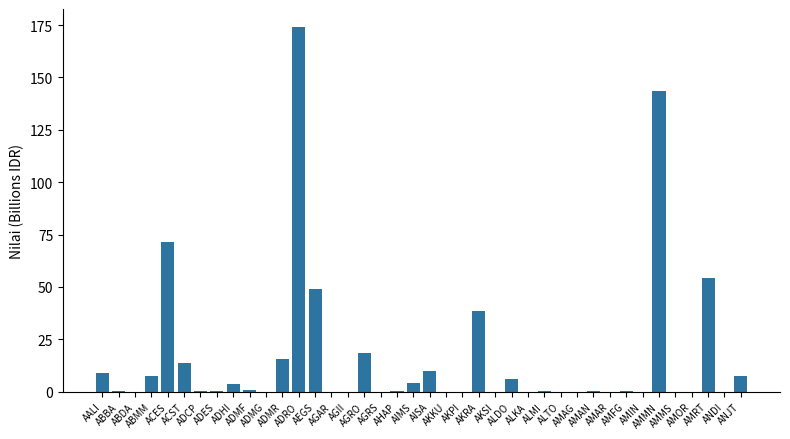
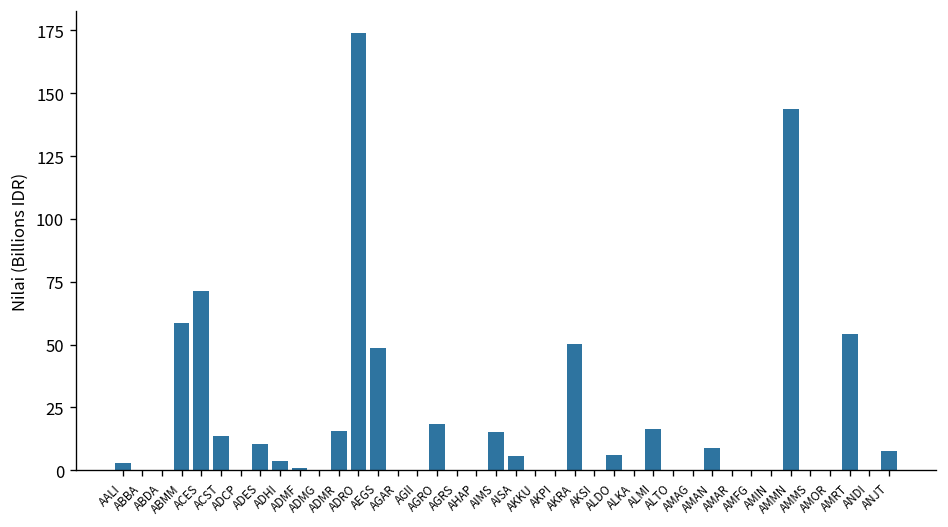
  {
-   "AALI": 9,
+   "AALI": 3,
    "ABDA": 0,
-   "ABMM": 8,
+   "ABMM": 58,
    "ACES": 71,
    "ACST": 14,
-   "ADES": 0,
+   "ADES": 10,
    "ADHI": 4,
    "ADMR": 16,
    "ADRO": 174,
    "AEGS": 49,
    "AGAR": 0,
    "AGRO": 19,
-   "AIMS": 4,
-   "AISA": 10,
+   "AIMS": 15,
+   "AISA": 6,
    "AKKU": 0,
    "AKPI": 0,
-   "AKRA": 39,
+   "AKRA": 50,
    "ALDO": 6,
-   "ALMI": 0,
-   "AMAN": 0,
+   "ALMI": 16,
+   "AMAN": 9,
    "AMMN": 144,
    "AMRT": 54,
    "ANJT": 8
  }
